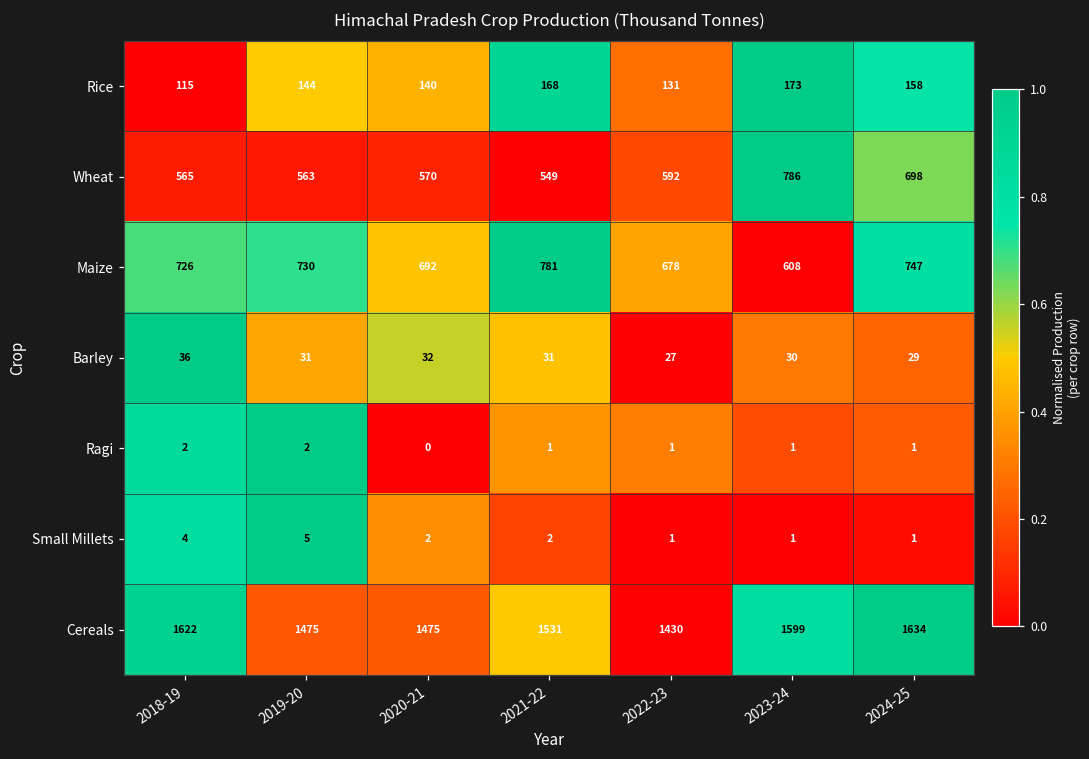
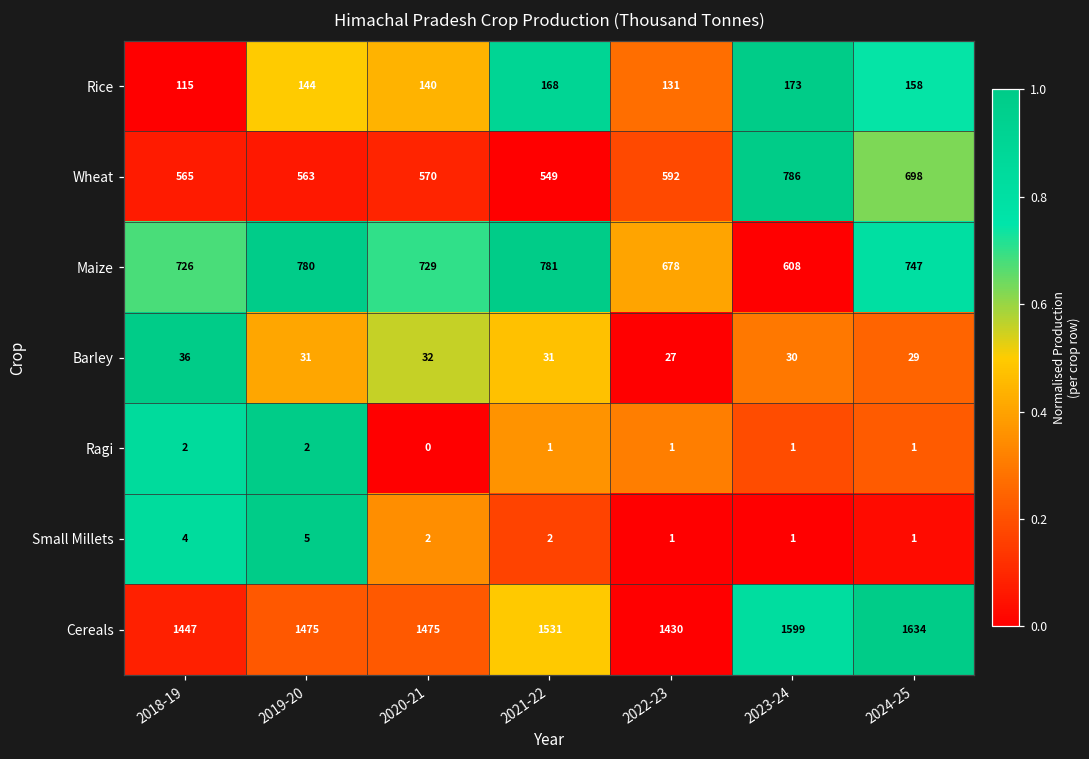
  {
    "Rice": {
      "2018-19": 115,
      "2019-20": 144,
      "2020-21": 140,
      "2021-22": 168,
      "2022-23": 131,
      "2023-24": 173,
      "2024-25": 158
    },
    "Wheat": {
      "2018-19": 565,
      "2019-20": 563,
      "2020-21": 570,
      "2021-22": 549,
      "2022-23": 592,
      "2023-24": 786,
      "2024-25": 698
    },
    "Maize": {
      "2018-19": 726,
-     "2019-20": 730,
-     "2020-21": 692,
+     "2019-20": 780,
+     "2020-21": 729,
      "2021-22": 781,
      "2022-23": 678,
      "2023-24": 608,
      "2024-25": 747
    },
    "Barley": {
      "2018-19": 36,
      "2019-20": 31,
      "2020-21": 32,
      "2021-22": 31,
      "2022-23": 27,
      "2023-24": 30,
      "2024-25": 29
    },
    "Ragi": {
      "2018-19": 2,
      "2019-20": 2,
      "2020-21": 0,
      "2021-22": 1,
      "2022-23": 1,
      "2023-24": 1,
      "2024-25": 1
    },
    "Small Millets": {
      "2018-19": 4,
      "2019-20": 5,
      "2020-21": 2,
      "2021-22": 2,
      "2022-23": 1,
      "2023-24": 1,
      "2024-25": 1
    },
    "Cereals": {
-     "2018-19": 1622,
+     "2018-19": 1447,
      "2019-20": 1475,
      "2020-21": 1475,
      "2021-22": 1531,
      "2022-23": 1430,
      "2023-24": 1599,
      "2024-25": 1634
    }
  }
